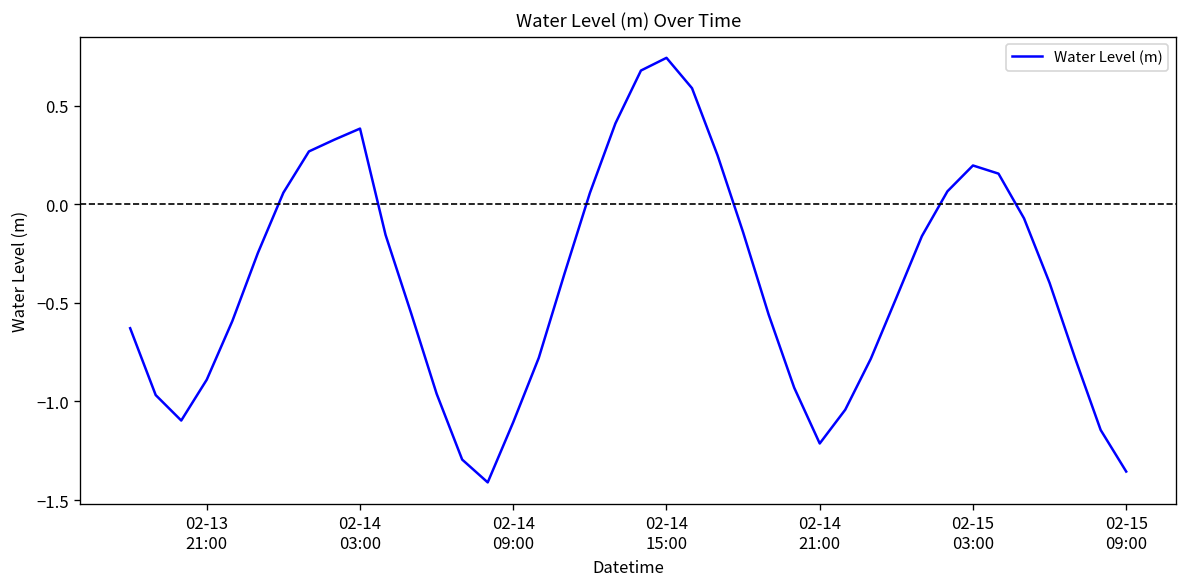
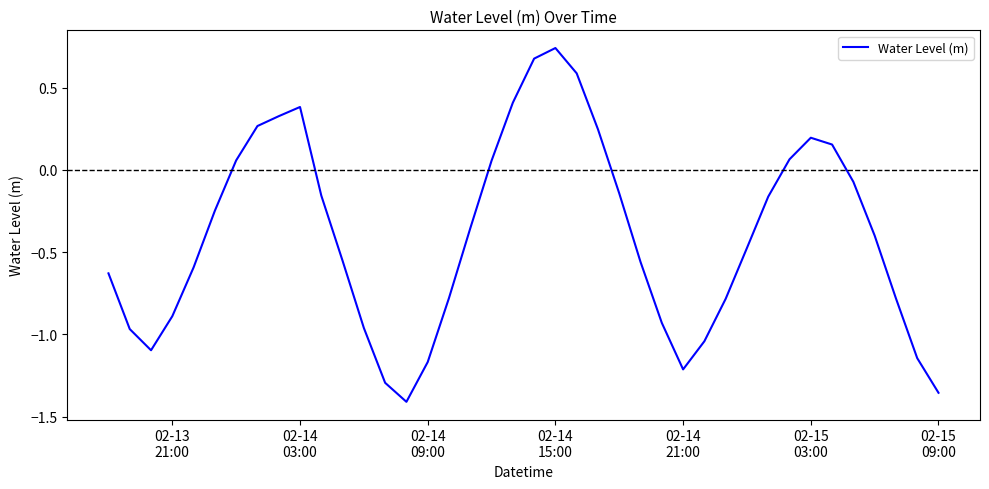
  {
    "02-13 21:00": -0.89,
    "02-14 03:00": 0.38,
-   "02-14 09:00": -1.11,
+   "02-14 09:00": -1.17,
    "02-14 15:00": 0.74,
    "02-14 21:00": -1.21,
    "02-15 03:00": 0.20,
    "02-15 09:00": -1.36
  }
